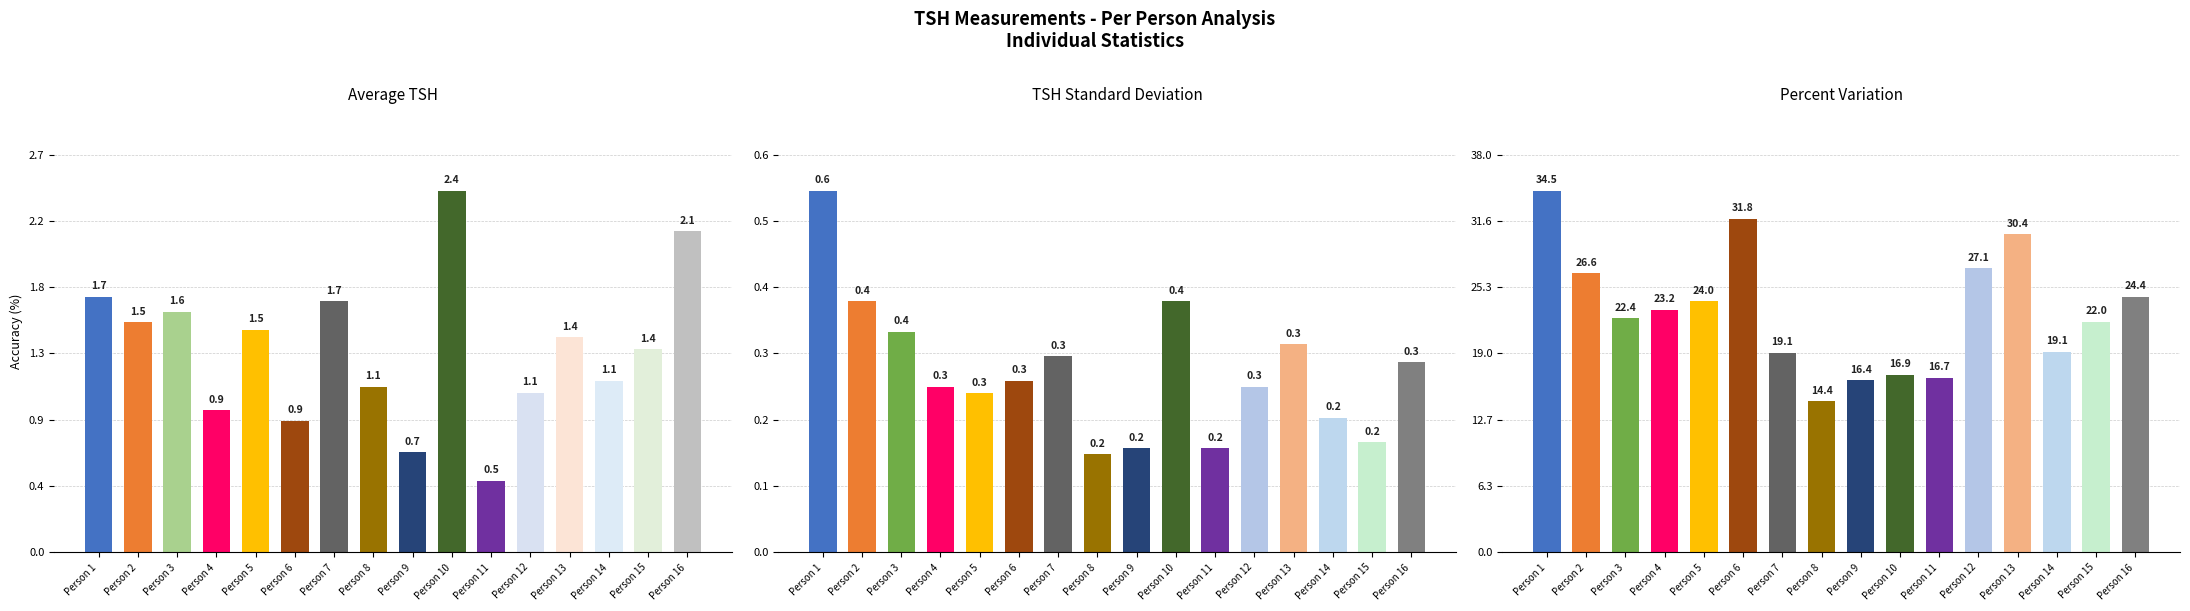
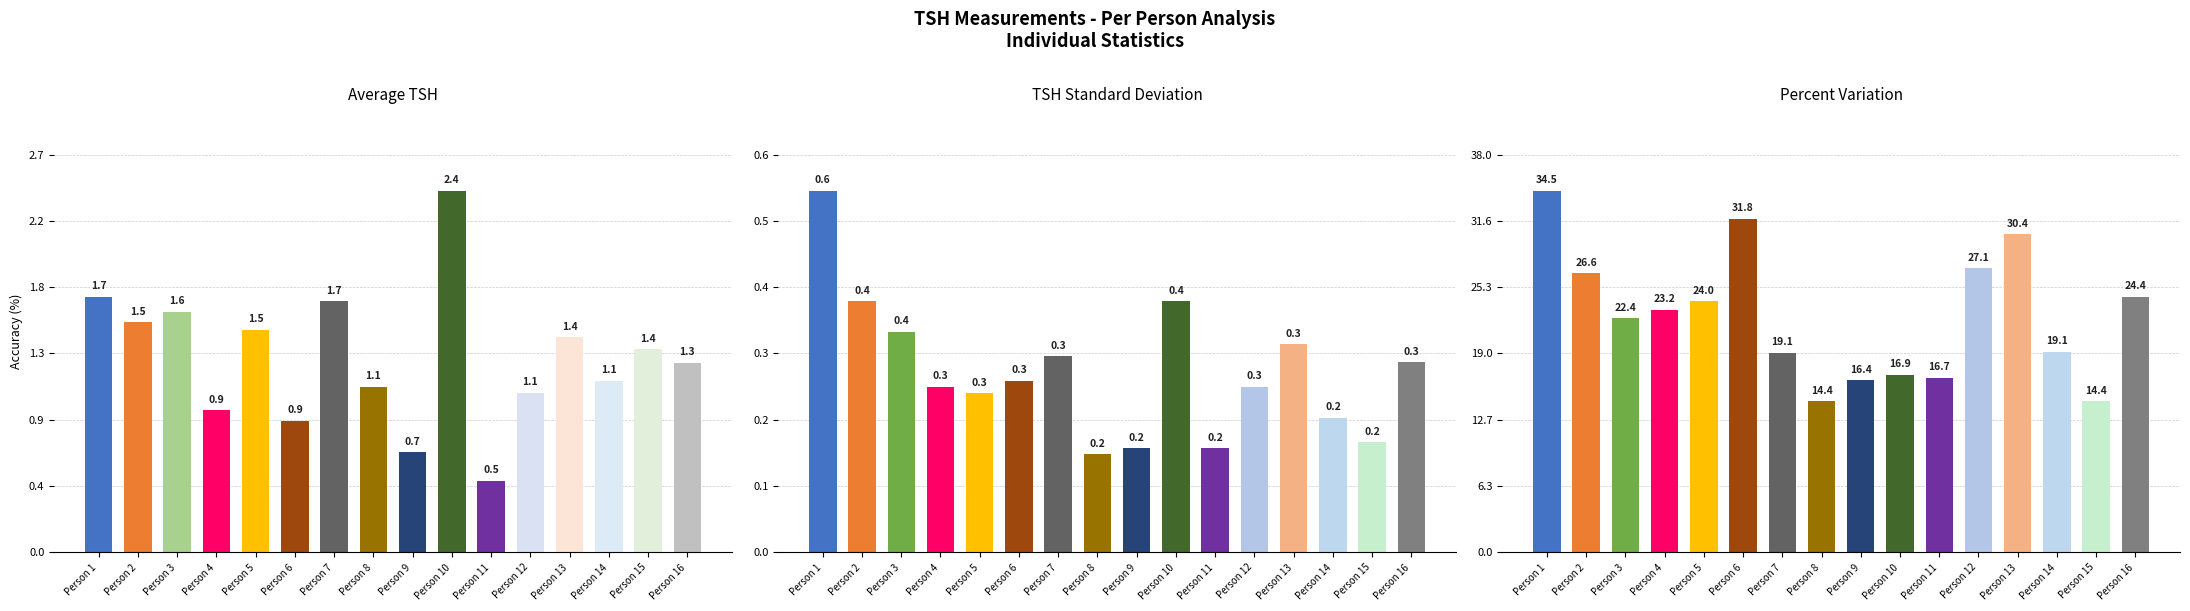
  {
    "Average TSH": {
      "Person 1": 1.7,
      "Person 2": 1.5,
      "Person 3": 1.6,
      "Person 4": 0.9,
      "Person 5": 1.5,
      "Person 6": 0.9,
      "Person 7": 1.7,
      "Person 8": 1.1,
      "Person 9": 0.7,
      "Person 10": 2.4,
      "Person 11": 0.5,
      "Person 12": 1.1,
      "Person 13": 1.4,
      "Person 14": 1.1,
      "Person 15": 1.4,
-     "Person 16": 2.1
+     "Person 16": 1.3
    },
    "TSH Standard Deviation": {
      "Person 1": 0.6,
      "Person 2": 0.4,
      "Person 3": 0.4,
      "Person 4": 0.3,
      "Person 5": 0.3,
      "Person 6": 0.3,
      "Person 7": 0.3,
      "Person 8": 0.2,
      "Person 9": 0.2,
      "Person 10": 0.4,
      "Person 11": 0.2,
      "Person 12": 0.3,
      "Person 13": 0.3,
      "Person 14": 0.2,
      "Person 15": 0.2,
      "Person 16": 0.3
    },
    "Percent Variation": {
      "Person 1": 34.5,
      "Person 2": 26.6,
      "Person 3": 22.4,
      "Person 4": 23.2,
      "Person 5": 24.0,
      "Person 6": 31.8,
      "Person 7": 19.1,
      "Person 8": 14.4,
      "Person 9": 16.4,
      "Person 10": 16.9,
      "Person 11": 16.7,
      "Person 12": 27.1,
      "Person 13": 30.4,
      "Person 14": 19.1,
-     "Person 15": 22.0,
+     "Person 15": 14.4,
      "Person 16": 24.4
    }
  }
